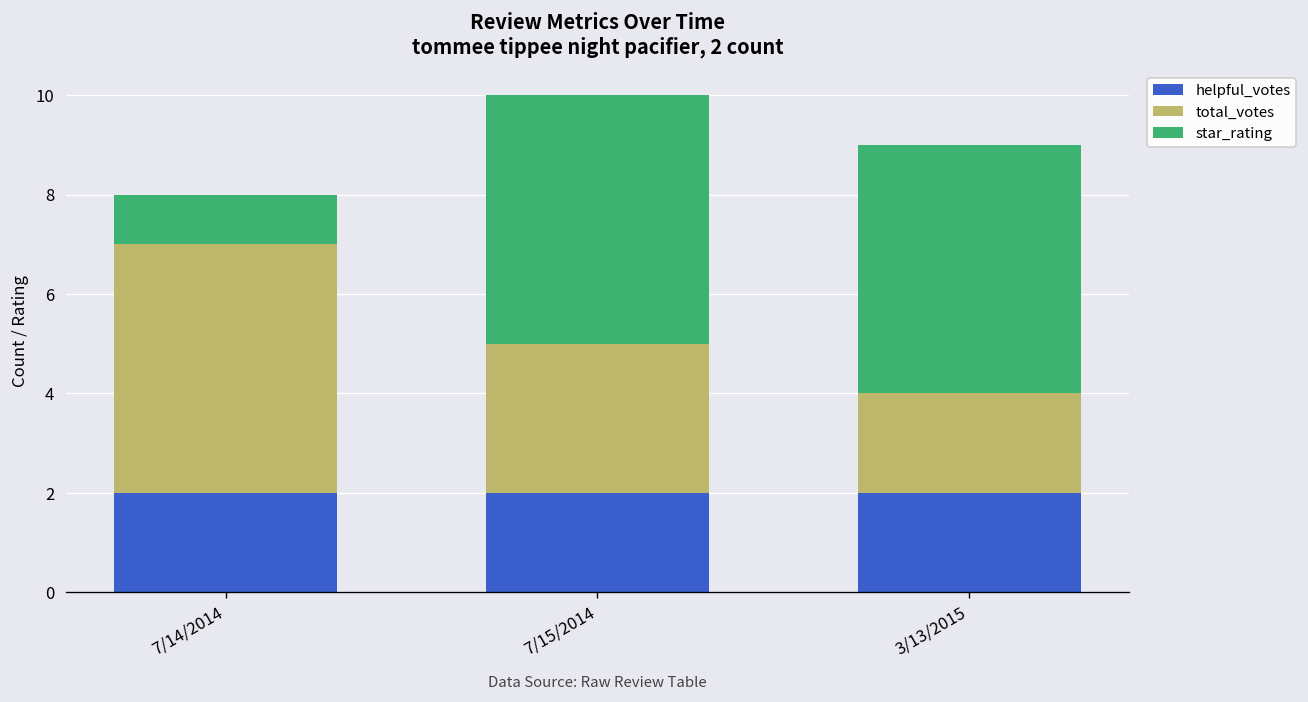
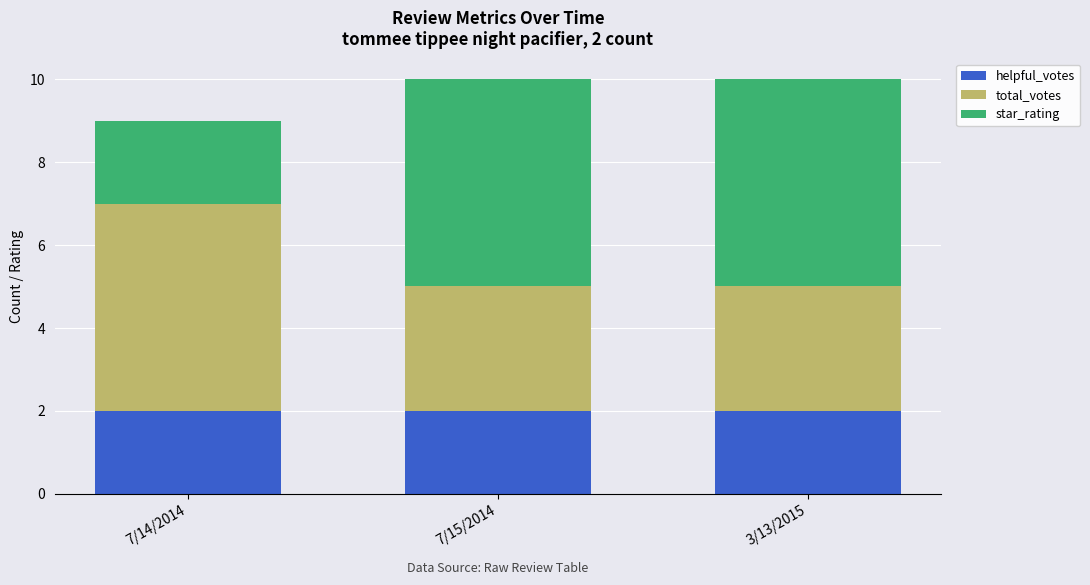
  {
    "helpful_votes": {
      "7/14/2014": 2,
      "7/15/2014": 2,
      "3/13/2015": 2
    },
    "total_votes": {
      "7/14/2014": 5,
      "7/15/2014": 3,
-     "3/13/2015": 2
+     "3/13/2015": 3
    },
    "star_rating": {
-     "7/14/2014": 1,
+     "7/14/2014": 2,
      "7/15/2014": 5,
      "3/13/2015": 5
    }
  }
